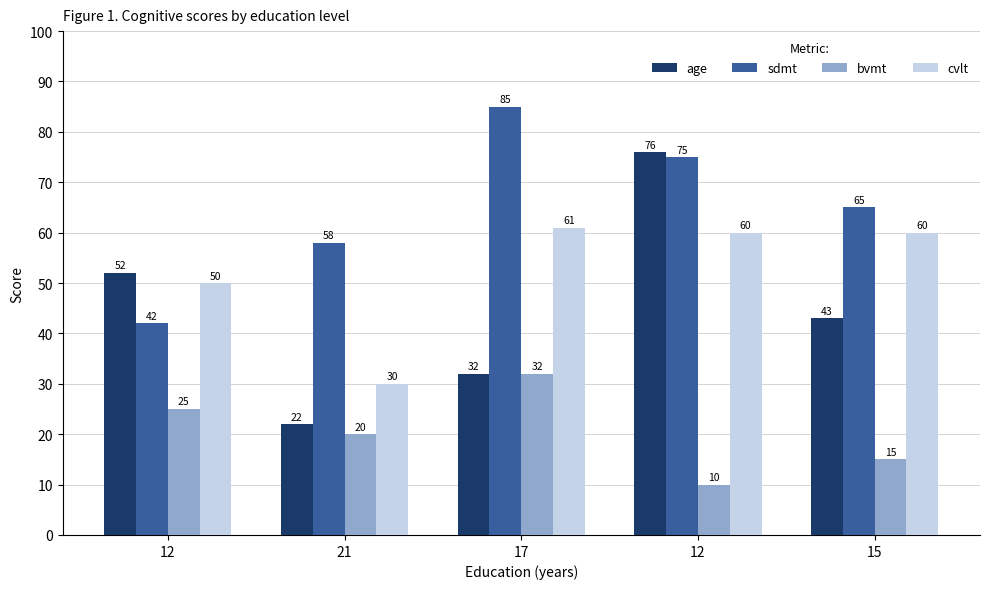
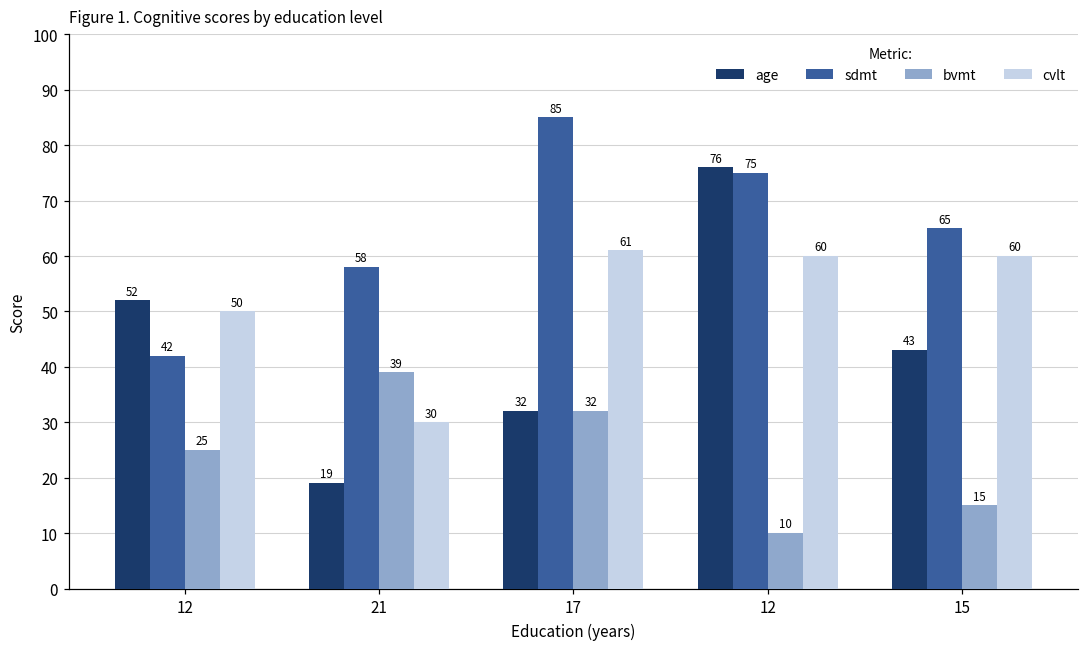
  {
    "age": {
-     "21": 22,
+     "21": 19,
      "17": 32,
      "15": 43
    },
    "sdmt": {
      "21": 58,
      "17": 85,
      "15": 65
    },
    "bvmt": {
-     "21": 20,
+     "21": 39,
      "17": 32,
      "15": 15
    },
    "cvlt": {
      "21": 30,
      "17": 61,
      "15": 60
    }
  }
